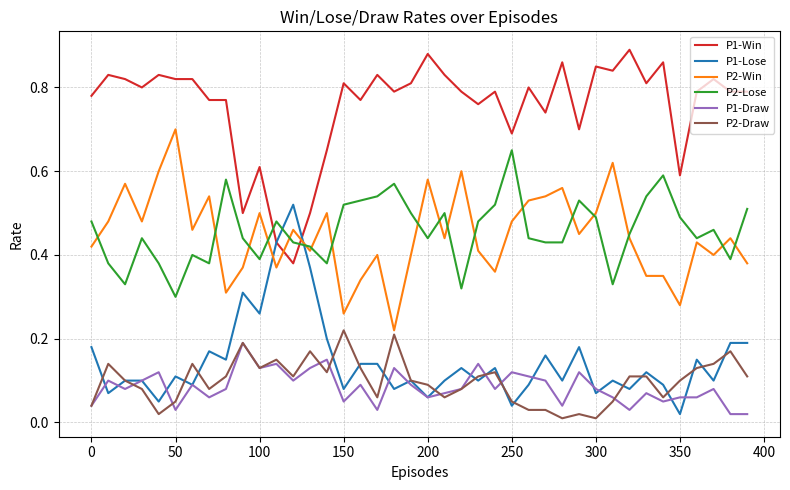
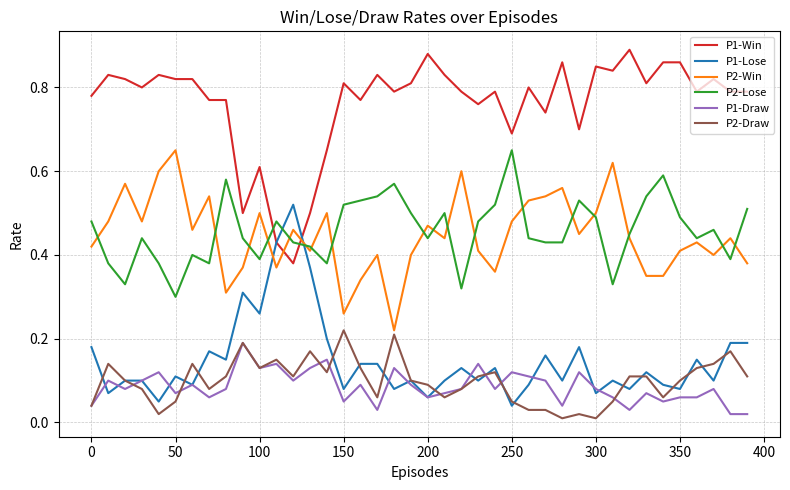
  {
    "P1-Win": {
      "0": 0.78,
      "50": 0.82,
      "100": 0.61,
      "150": 0.81,
      "200": 0.88,
      "250": 0.69,
      "300": 0.85,
-     "350": 0.59
+     "350": 0.86
    },
    "P1-Lose": {
      "0": 0.18,
      "50": 0.11,
      "100": 0.26,
      "150": 0.08,
      "250": 0.04,
      "300": 0.07,
-     "350": 0.02
+     "350": 0.08
    },
    "P2-Win": {
      "0": 0.42,
-     "50": 0.70,
+     "50": 0.65,
      "100": 0.50,
      "150": 0.26,
-     "200": 0.58,
+     "200": 0.47,
      "250": 0.48,
      "300": 0.50,
-     "350": 0.28
+     "350": 0.41
    },
    "P2-Lose": {
      "0": 0.48,
      "50": 0.30,
      "100": 0.39,
      "150": 0.52,
      "200": 0.44,
      "250": 0.65,
      "300": 0.49,
      "350": 0.49
    },
    "P1-Draw": {
-     "50": 0.03,
+     "50": 0.07,
      "150": 0.05,
      "250": 0.12,
      "300": 0.08,
      "350": 0.06
    },
    "P2-Draw": {
      "50": 0.05,
      "150": 0.22,
      "200": 0.09,
      "250": 0.05,
      "300": 0.01,
      "350": 0.10
    }
  }
